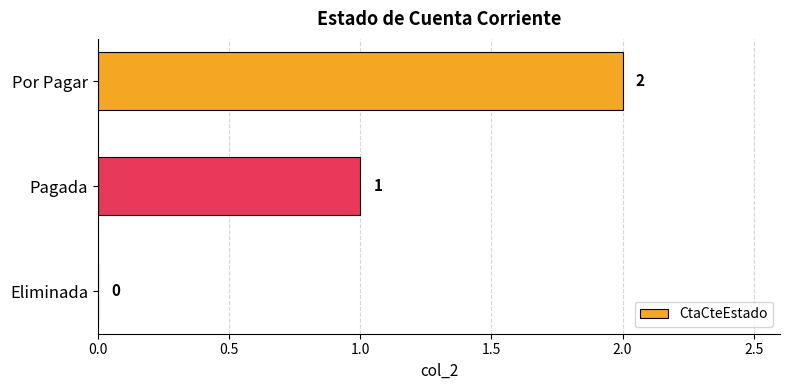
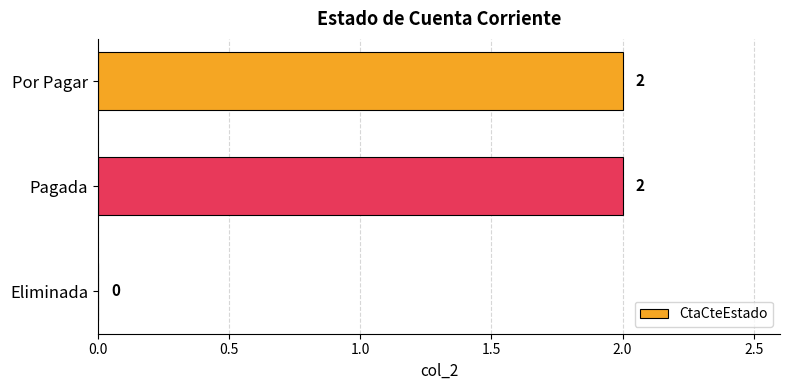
  {
    "Por Pagar": 2,
-   "Pagada": 1,
+   "Pagada": 2,
    "Eliminada": 0
  }
